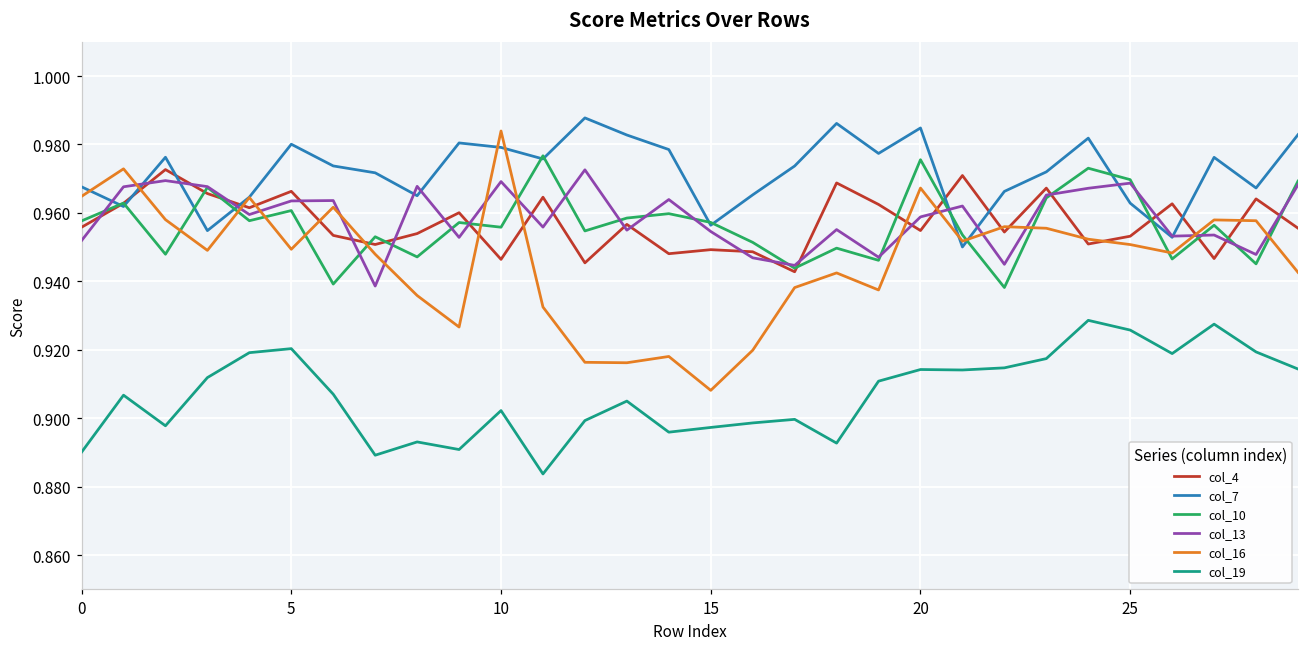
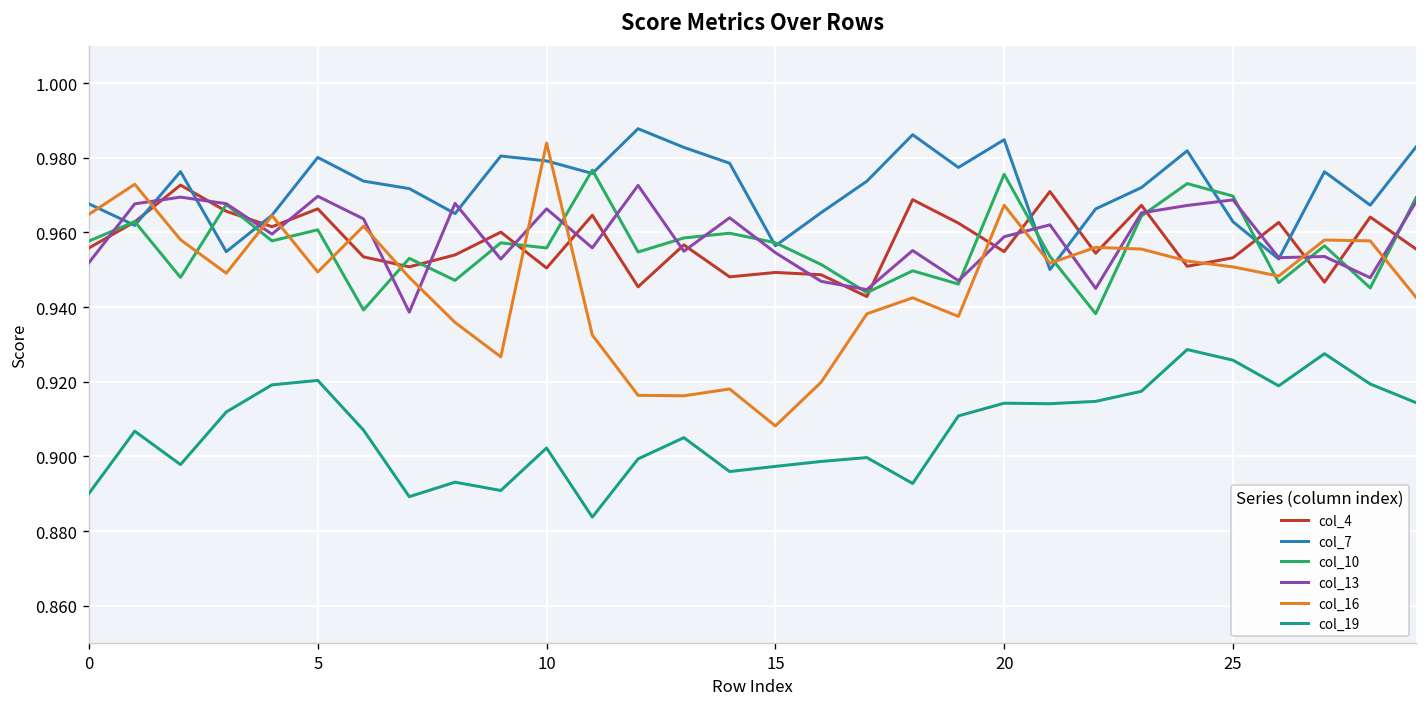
  {
    "col_4": {
      "0": 0.956,
      "5": 0.966,
-     "10": 0.946,
+     "10": 0.950,
      "15": 0.949,
      "20": 0.955,
      "25": 0.953
    },
    "col_7": {
      "0": 0.968,
      "5": 0.980,
      "10": 0.979,
      "15": 0.956,
      "20": 0.985,
      "25": 0.963
    },
    "col_13": {
      "0": 0.952,
-     "5": 0.963,
-     "10": 0.969,
+     "5": 0.970,
+     "10": 0.966,
      "15": 0.955,
      "20": 0.959,
      "25": 0.969
    },
    "col_16": {
      "0": 0.965,
      "5": 0.949,
      "10": 0.984,
      "15": 0.908,
      "20": 0.967,
      "25": 0.951
    }
  }
